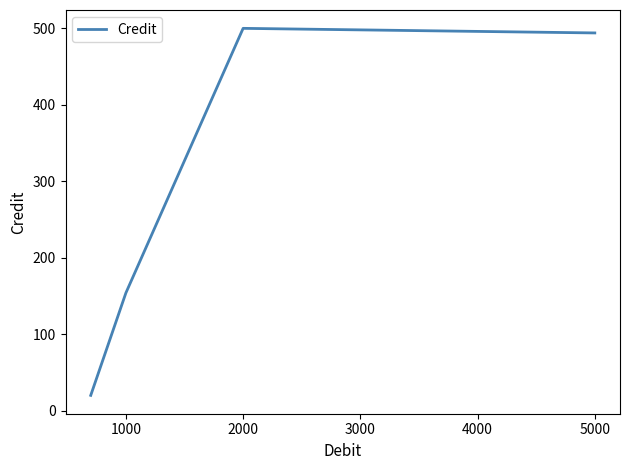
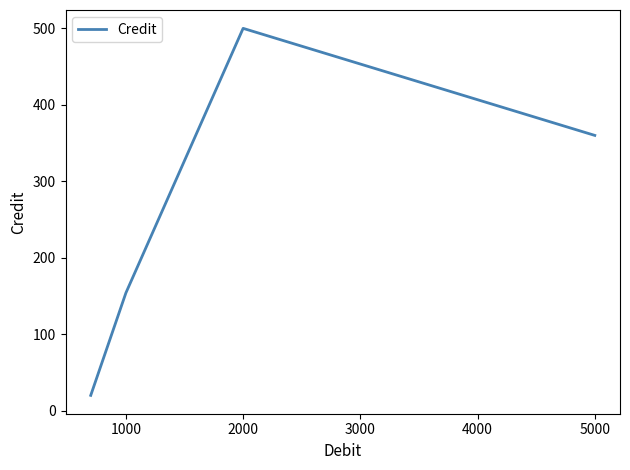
  {
    "1000": 150,
    "2000": 500,
-   "5000": 490
+   "5000": 360
  }
